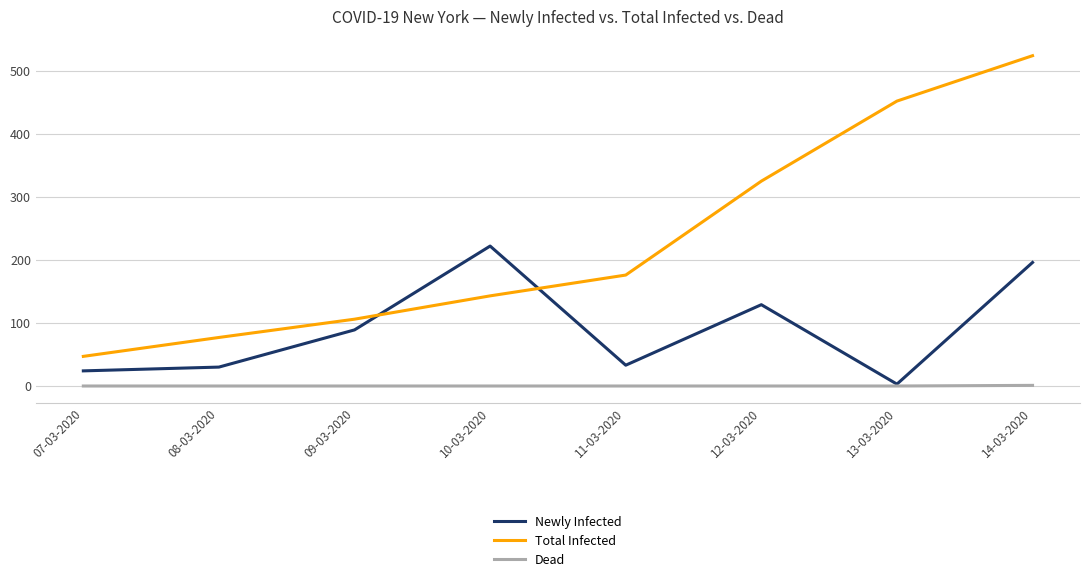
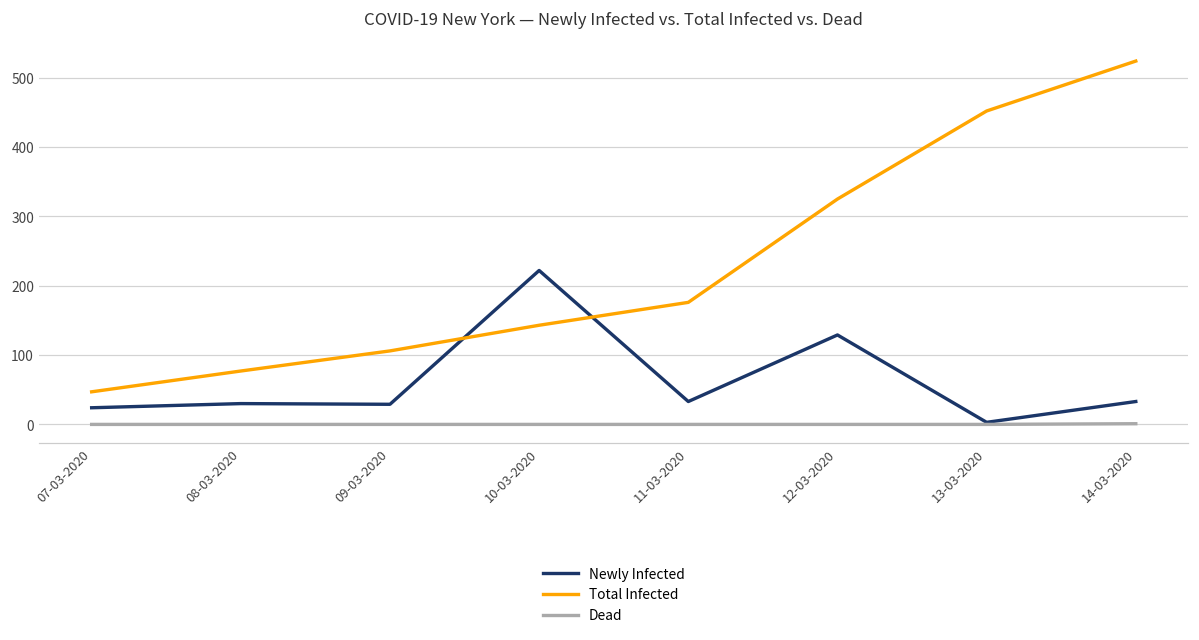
  {
    "Newly Infected": {
      "07-03-2020": 20,
      "08-03-2020": 30,
-     "09-03-2020": 90,
+     "09-03-2020": 30,
      "10-03-2020": 220,
      "11-03-2020": 30,
      "12-03-2020": 130,
-     "14-03-2020": 200
+     "14-03-2020": 30
    },
    "Total Infected": {
      "07-03-2020": 50,
      "08-03-2020": 80,
      "09-03-2020": 110,
      "10-03-2020": 140,
      "11-03-2020": 180,
      "12-03-2020": 330,
      "13-03-2020": 450,
      "14-03-2020": 520
    },
    "Dead": {
      "07-03-2020": 0,
      "08-03-2020": 0,
      "09-03-2020": 0,
      "10-03-2020": 0,
      "11-03-2020": 0,
      "12-03-2020": 0,
      "14-03-2020": 0
    }
  }
